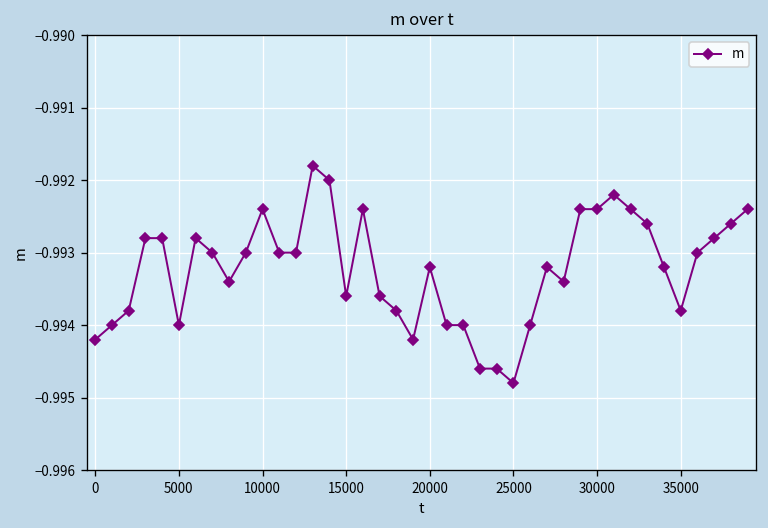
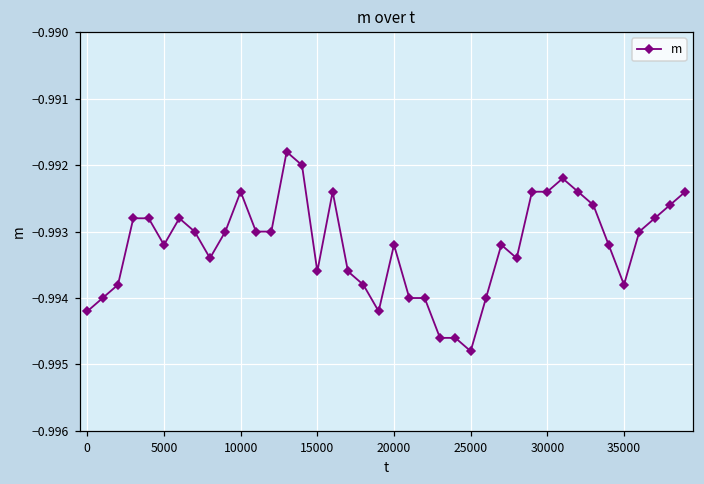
  {
    "0": -0.9942,
-   "5000": -0.9940,
+   "5000": -0.9932,
    "10000": -0.9924,
    "15000": -0.9936,
    "20000": -0.9932,
    "25000": -0.9948,
    "30000": -0.9924,
    "35000": -0.9938
  }
